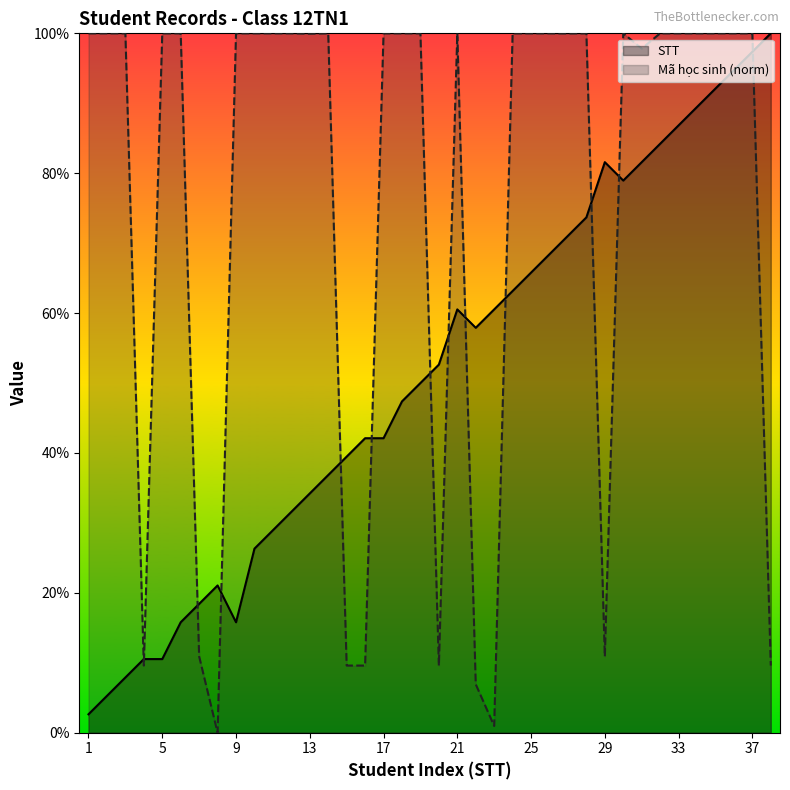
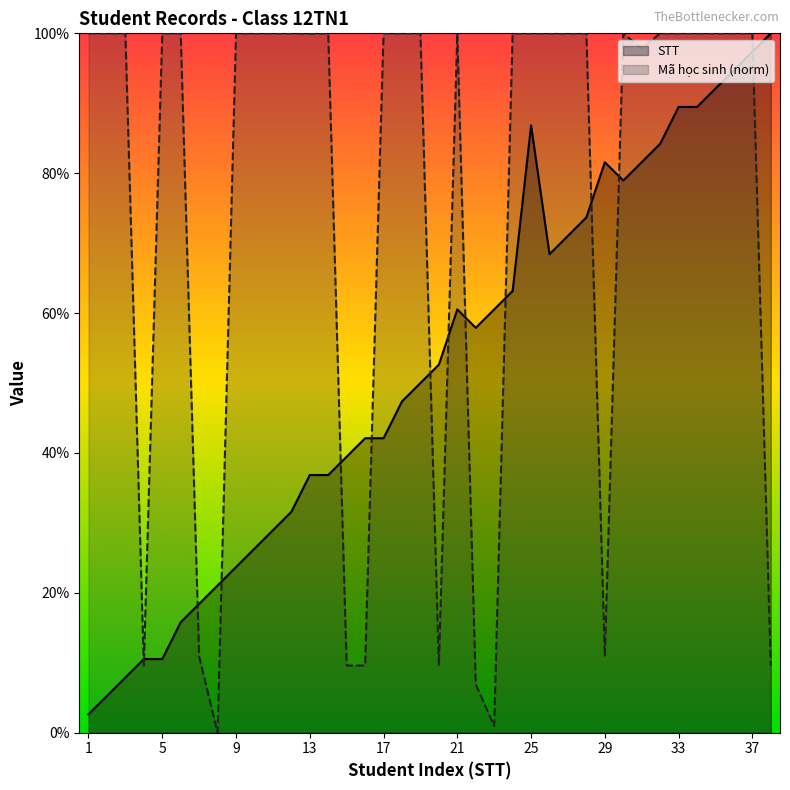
  {
    "STT": {
      "1": "3%",
      "5": "11%",
-     "9": "16%",
-     "13": "34%",
+     "9": "24%",
+     "13": "37%",
      "17": "42%",
      "21": "61%",
-     "25": "66%",
+     "25": "87%",
      "29": "82%",
-     "33": "87%"
+     "33": "89%"
    },
    "Mã học sinh (norm)": {
      "1": "100%",
      "5": "100%",
      "9": "100%",
      "13": "100%",
      "17": "100%",
      "21": "100%",
      "25": "100%",
      "29": "11%",
      "33": "100%",
      "37": "100%"
    }
  }
